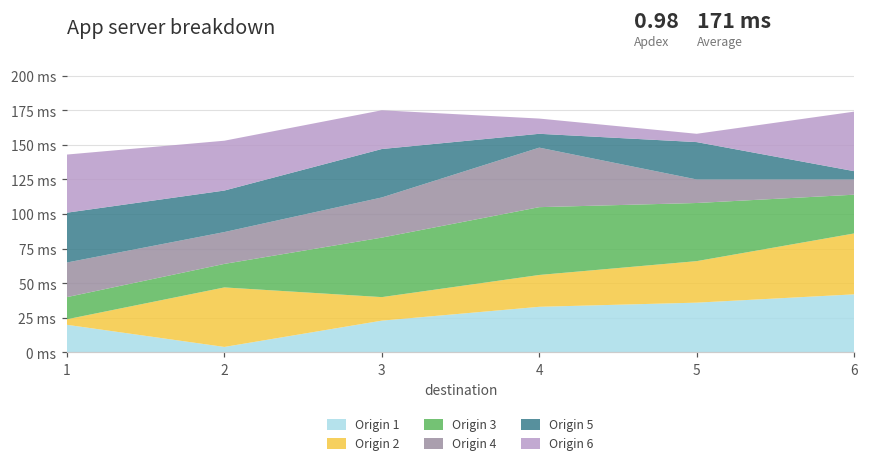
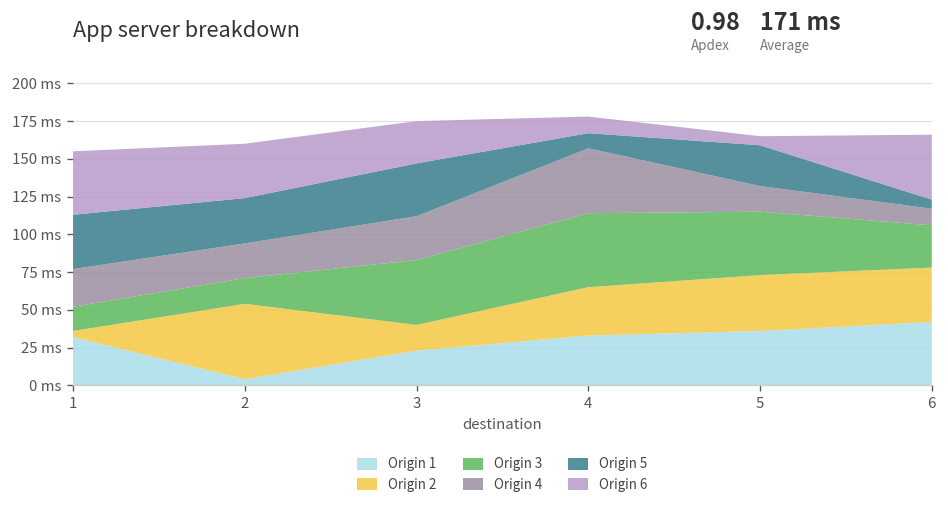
  {
    "Origin 1": {
-     "1": "20 ms",
+     "1": "32 ms",
      "2": "4 ms",
      "3": "23 ms",
      "4": "33 ms",
      "5": "36 ms",
      "6": "42 ms"
    },
    "Origin 2": {
      "1": "4 ms",
-     "2": "43 ms",
+     "2": "50 ms",
      "3": "17 ms",
-     "4": "23 ms",
-     "5": "30 ms",
-     "6": "44 ms"
+     "4": "32 ms",
+     "5": "37 ms",
+     "6": "36 ms"
    },
    "Origin 3": {
      "1": "16 ms",
      "2": "17 ms",
      "3": "43 ms",
      "4": "49 ms",
      "5": "42 ms",
      "6": "28 ms"
    },
    "Origin 5": {
      "1": "36 ms",
      "2": "30 ms",
      "3": "35 ms",
      "4": "10 ms",
      "5": "27 ms",
      "6": "6 ms"
    }
  }
